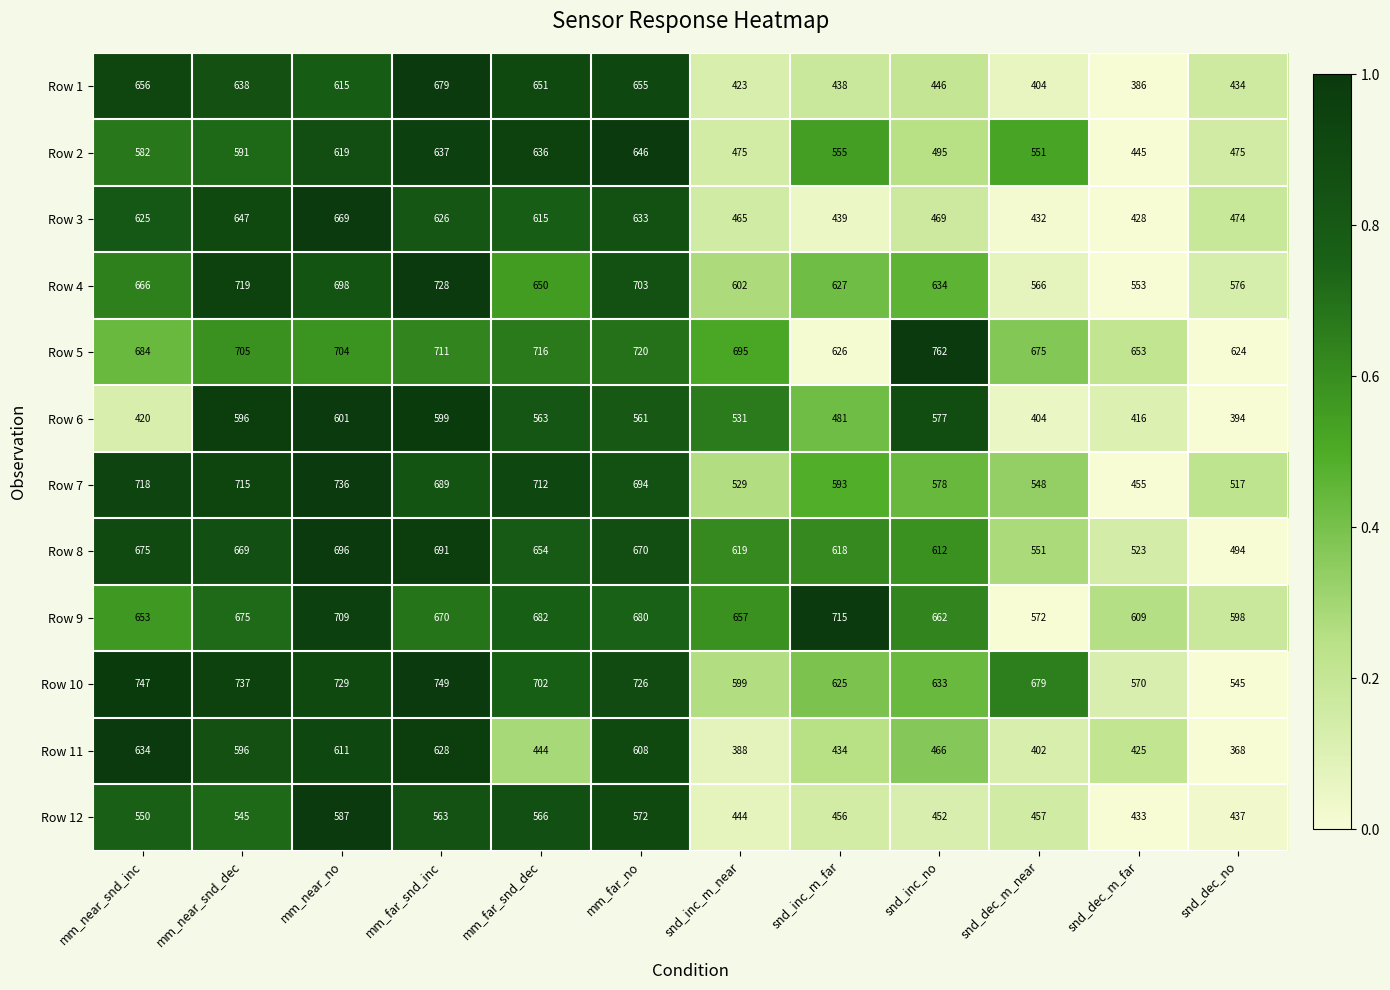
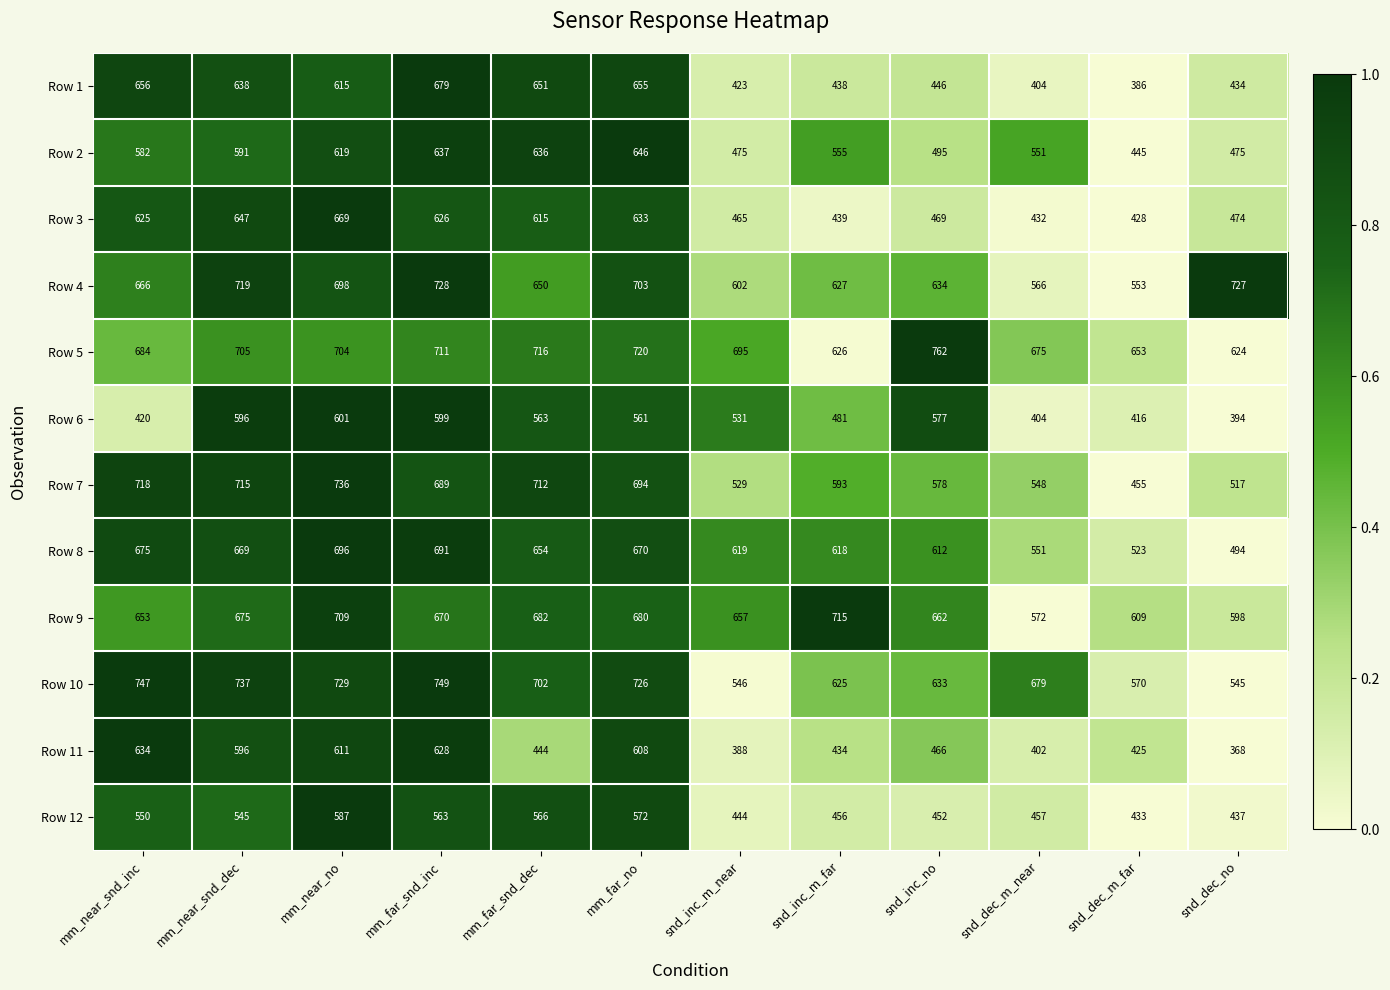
  {
    "Row 1": {
      "mm_near_snd_inc": 656,
      "mm_near_snd_dec": 638,
      "mm_near_no": 615,
      "mm_far_snd_inc": 679,
      "mm_far_snd_dec": 651,
      "mm_far_no": 655,
      "snd_inc_m_near": 423,
      "snd_inc_m_far": 438,
      "snd_inc_no": 446,
      "snd_dec_m_near": 404,
      "snd_dec_m_far": 386,
      "snd_dec_no": 434
    },
    "Row 2": {
      "mm_near_snd_inc": 582,
      "mm_near_snd_dec": 591,
      "mm_near_no": 619,
      "mm_far_snd_inc": 637,
      "mm_far_snd_dec": 636,
      "mm_far_no": 646,
      "snd_inc_m_near": 475,
      "snd_inc_m_far": 555,
      "snd_inc_no": 495,
      "snd_dec_m_near": 551,
      "snd_dec_m_far": 445,
      "snd_dec_no": 475
    },
    "Row 3": {
      "mm_near_snd_inc": 625,
      "mm_near_snd_dec": 647,
      "mm_near_no": 669,
      "mm_far_snd_inc": 626,
      "mm_far_snd_dec": 615,
      "mm_far_no": 633,
      "snd_inc_m_near": 465,
      "snd_inc_m_far": 439,
      "snd_inc_no": 469,
      "snd_dec_m_near": 432,
      "snd_dec_m_far": 428,
      "snd_dec_no": 474
    },
    "Row 4": {
      "mm_near_snd_inc": 666,
      "mm_near_snd_dec": 719,
      "mm_near_no": 698,
      "mm_far_snd_inc": 728,
      "mm_far_snd_dec": 650,
      "mm_far_no": 703,
      "snd_inc_m_near": 602,
      "snd_inc_m_far": 627,
      "snd_inc_no": 634,
      "snd_dec_m_near": 566,
      "snd_dec_m_far": 553,
-     "snd_dec_no": 576
+     "snd_dec_no": 727
    },
    "Row 5": {
      "mm_near_snd_inc": 684,
      "mm_near_snd_dec": 705,
      "mm_near_no": 704,
      "mm_far_snd_inc": 711,
      "mm_far_snd_dec": 716,
      "mm_far_no": 720,
      "snd_inc_m_near": 695,
      "snd_inc_m_far": 626,
      "snd_inc_no": 762,
      "snd_dec_m_near": 675,
      "snd_dec_m_far": 653,
      "snd_dec_no": 624
    },
    "Row 6": {
      "mm_near_snd_inc": 420,
      "mm_near_snd_dec": 596,
      "mm_near_no": 601,
      "mm_far_snd_inc": 599,
      "mm_far_snd_dec": 563,
      "mm_far_no": 561,
      "snd_inc_m_near": 531,
      "snd_inc_m_far": 481,
      "snd_inc_no": 577,
      "snd_dec_m_near": 404,
      "snd_dec_m_far": 416,
      "snd_dec_no": 394
    },
    "Row 7": {
      "mm_near_snd_inc": 718,
      "mm_near_snd_dec": 715,
      "mm_near_no": 736,
      "mm_far_snd_inc": 689,
      "mm_far_snd_dec": 712,
      "mm_far_no": 694,
      "snd_inc_m_near": 529,
      "snd_inc_m_far": 593,
      "snd_inc_no": 578,
      "snd_dec_m_near": 548,
      "snd_dec_m_far": 455,
      "snd_dec_no": 517
    },
    "Row 8": {
      "mm_near_snd_inc": 675,
      "mm_near_snd_dec": 669,
      "mm_near_no": 696,
      "mm_far_snd_inc": 691,
      "mm_far_snd_dec": 654,
      "mm_far_no": 670,
      "snd_inc_m_near": 619,
      "snd_inc_m_far": 618,
      "snd_inc_no": 612,
      "snd_dec_m_near": 551,
      "snd_dec_m_far": 523,
      "snd_dec_no": 494
    },
    "Row 9": {
      "mm_near_snd_inc": 653,
      "mm_near_snd_dec": 675,
      "mm_near_no": 709,
      "mm_far_snd_inc": 670,
      "mm_far_snd_dec": 682,
      "mm_far_no": 680,
      "snd_inc_m_near": 657,
      "snd_inc_m_far": 715,
      "snd_inc_no": 662,
      "snd_dec_m_near": 572,
      "snd_dec_m_far": 609,
      "snd_dec_no": 598
    },
    "Row 10": {
      "mm_near_snd_inc": 747,
      "mm_near_snd_dec": 737,
      "mm_near_no": 729,
      "mm_far_snd_inc": 749,
      "mm_far_snd_dec": 702,
      "mm_far_no": 726,
-     "snd_inc_m_near": 599,
+     "snd_inc_m_near": 546,
      "snd_inc_m_far": 625,
      "snd_inc_no": 633,
      "snd_dec_m_near": 679,
      "snd_dec_m_far": 570,
      "snd_dec_no": 545
    },
    "Row 11": {
      "mm_near_snd_inc": 634,
      "mm_near_snd_dec": 596,
      "mm_near_no": 611,
      "mm_far_snd_inc": 628,
      "mm_far_snd_dec": 444,
      "mm_far_no": 608,
      "snd_inc_m_near": 388,
      "snd_inc_m_far": 434,
      "snd_inc_no": 466,
      "snd_dec_m_near": 402,
      "snd_dec_m_far": 425,
      "snd_dec_no": 368
    },
    "Row 12": {
      "mm_near_snd_inc": 550,
      "mm_near_snd_dec": 545,
      "mm_near_no": 587,
      "mm_far_snd_inc": 563,
      "mm_far_snd_dec": 566,
      "mm_far_no": 572,
      "snd_inc_m_near": 444,
      "snd_inc_m_far": 456,
      "snd_inc_no": 452,
      "snd_dec_m_near": 457,
      "snd_dec_m_far": 433,
      "snd_dec_no": 437
    }
  }
